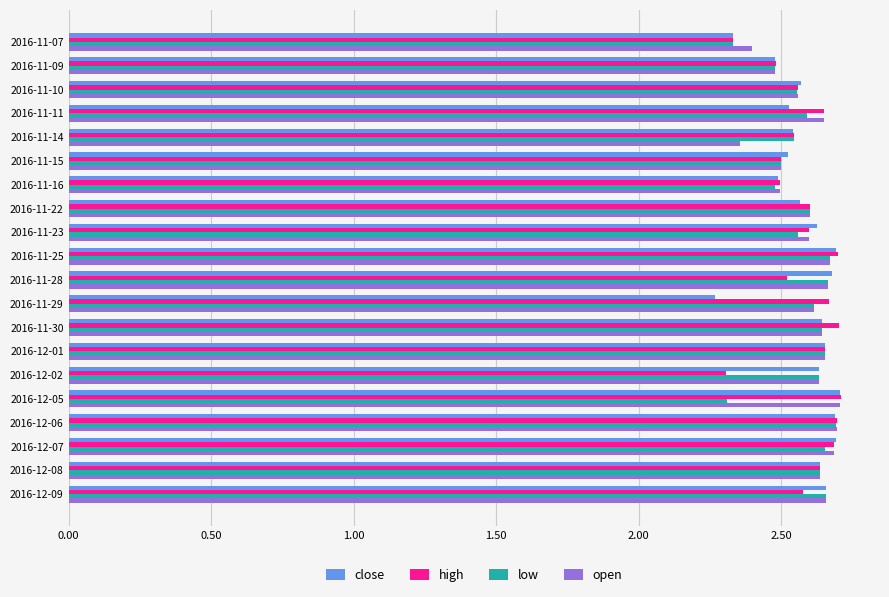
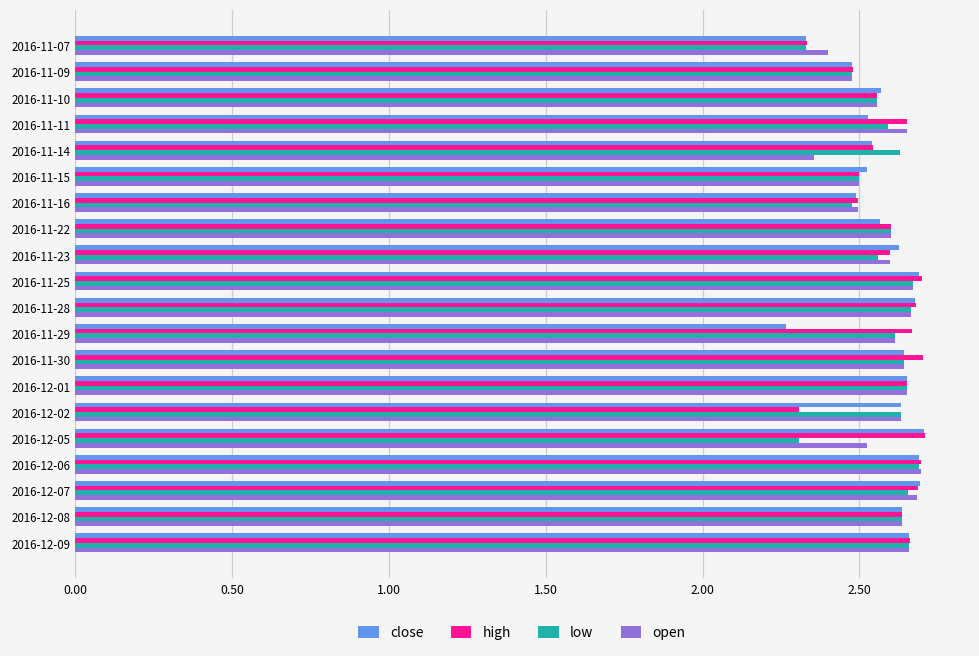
  {
    "close": {
      "2016-11-07": 2.33,
      "2016-11-09": 2.48,
      "2016-11-10": 2.57,
      "2016-11-11": 2.53,
      "2016-11-14": 2.54,
      "2016-11-15": 2.52,
      "2016-11-16": 2.49,
      "2016-11-22": 2.57,
      "2016-11-23": 2.63,
      "2016-11-25": 2.69,
      "2016-11-28": 2.68,
      "2016-11-29": 2.27,
      "2016-11-30": 2.64,
      "2016-12-01": 2.65,
      "2016-12-02": 2.63,
      "2016-12-05": 2.71,
      "2016-12-06": 2.69,
      "2016-12-07": 2.69,
      "2016-12-08": 2.64,
      "2016-12-09": 2.66
    },
    "high": {
      "2016-11-07": 2.33,
      "2016-11-09": 2.48,
      "2016-11-10": 2.56,
      "2016-11-11": 2.65,
      "2016-11-14": 2.54,
      "2016-11-15": 2.50,
      "2016-11-16": 2.50,
      "2016-11-22": 2.60,
      "2016-11-23": 2.60,
      "2016-11-25": 2.70,
-     "2016-11-28": 2.52,
+     "2016-11-28": 2.68,
      "2016-11-29": 2.67,
      "2016-11-30": 2.70,
      "2016-12-01": 2.65,
      "2016-12-02": 2.31,
      "2016-12-05": 2.71,
      "2016-12-06": 2.70,
      "2016-12-07": 2.69,
      "2016-12-08": 2.64,
-     "2016-12-09": 2.58
+     "2016-12-09": 2.66
    },
    "low": {
      "2016-11-07": 2.33,
      "2016-11-09": 2.48,
      "2016-11-10": 2.56,
      "2016-11-11": 2.59,
-     "2016-11-14": 2.54,
+     "2016-11-14": 2.63,
      "2016-11-15": 2.50,
      "2016-11-16": 2.48,
      "2016-11-22": 2.60,
      "2016-11-23": 2.56,
      "2016-11-25": 2.67,
      "2016-11-28": 2.66,
      "2016-11-29": 2.61,
      "2016-11-30": 2.64,
      "2016-12-01": 2.65,
      "2016-12-02": 2.63,
      "2016-12-05": 2.31,
      "2016-12-06": 2.69,
      "2016-12-07": 2.65,
      "2016-12-08": 2.64,
      "2016-12-09": 2.66
    },
    "open": {
      "2016-11-07": 2.40,
      "2016-11-09": 2.48,
      "2016-11-10": 2.56,
      "2016-11-11": 2.65,
      "2016-11-14": 2.35,
      "2016-11-15": 2.50,
      "2016-11-16": 2.50,
      "2016-11-22": 2.60,
      "2016-11-23": 2.60,
      "2016-11-25": 2.67,
      "2016-11-28": 2.66,
      "2016-11-29": 2.61,
      "2016-11-30": 2.64,
      "2016-12-01": 2.65,
      "2016-12-02": 2.63,
-     "2016-12-05": 2.71,
+     "2016-12-05": 2.52,
      "2016-12-06": 2.70,
      "2016-12-07": 2.68,
      "2016-12-08": 2.64,
      "2016-12-09": 2.66
    }
  }
